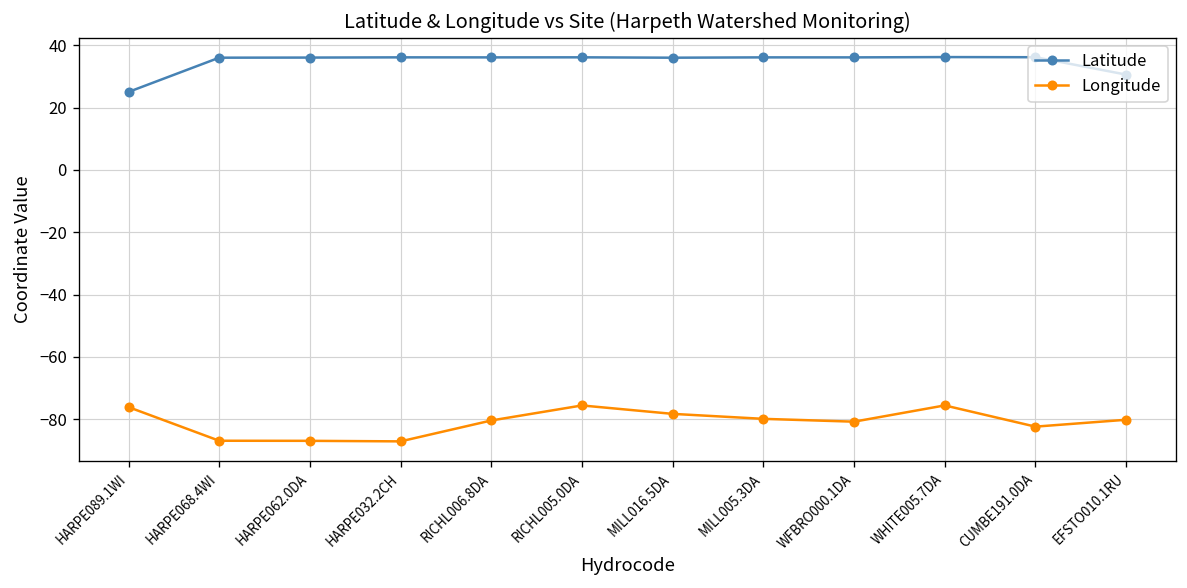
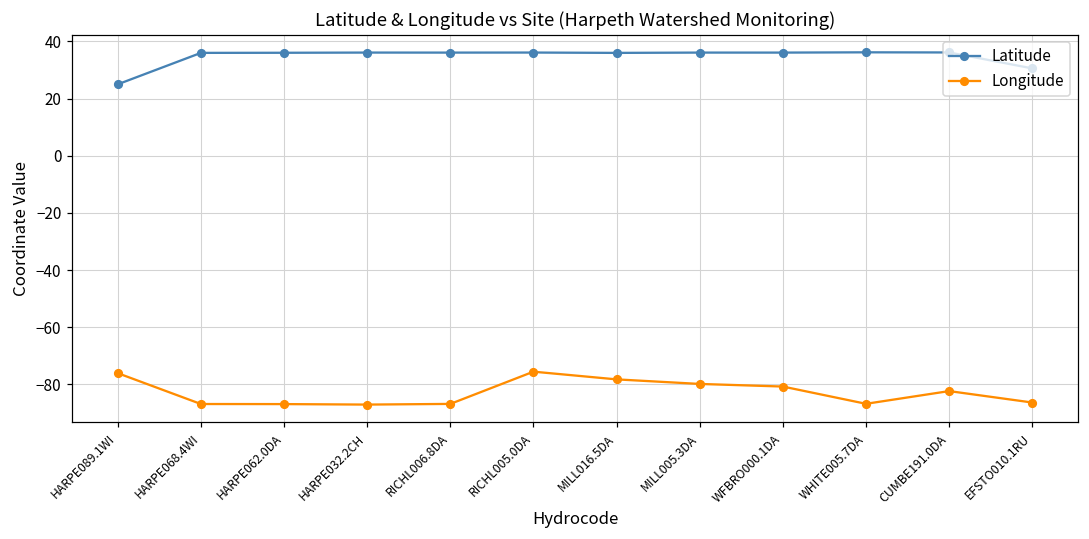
  {
    "Latitude": {
      "HARPE089.1WI": 25,
      "HARPE068.4WI": 36,
      "HARPE062.0DA": 36,
      "HARPE032.2CH": 36,
      "RICHL006.8DA": 36,
      "RICHL005.0DA": 36,
      "MILL016.5DA": 36,
      "MILL005.3DA": 36,
      "WFBRO000.1DA": 36,
      "WHITE005.7DA": 36
    },
    "Longitude": {
      "HARPE089.1WI": -76,
      "HARPE068.4WI": -87,
      "HARPE062.0DA": -87,
      "HARPE032.2CH": -87,
-     "RICHL006.8DA": -80,
+     "RICHL006.8DA": -87,
      "RICHL005.0DA": -76,
      "MILL016.5DA": -78,
      "MILL005.3DA": -80,
      "WFBRO000.1DA": -81,
-     "WHITE005.7DA": -76,
+     "WHITE005.7DA": -87,
      "CUMBE191.0DA": -82,
-     "EFSTO010.1RU": -80
+     "EFSTO010.1RU": -86
    }
  }
